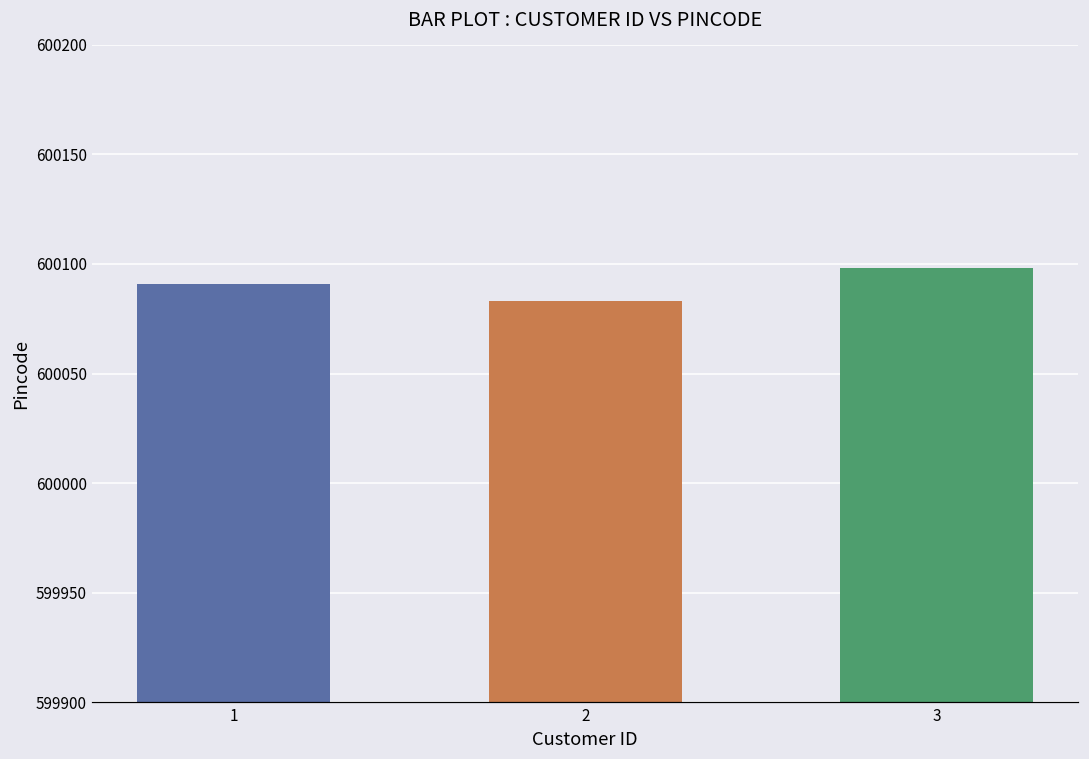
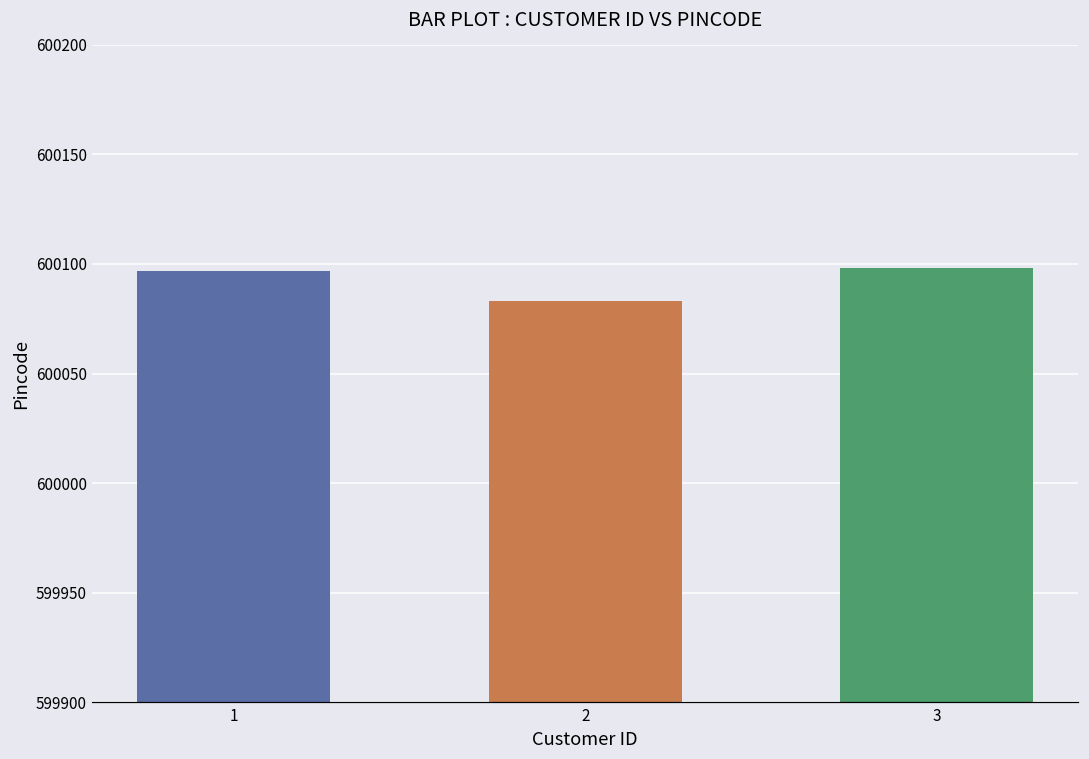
  {
-   "1": 600091,
+   "1": 600097,
    "2": 600083,
    "3": 600098
  }
